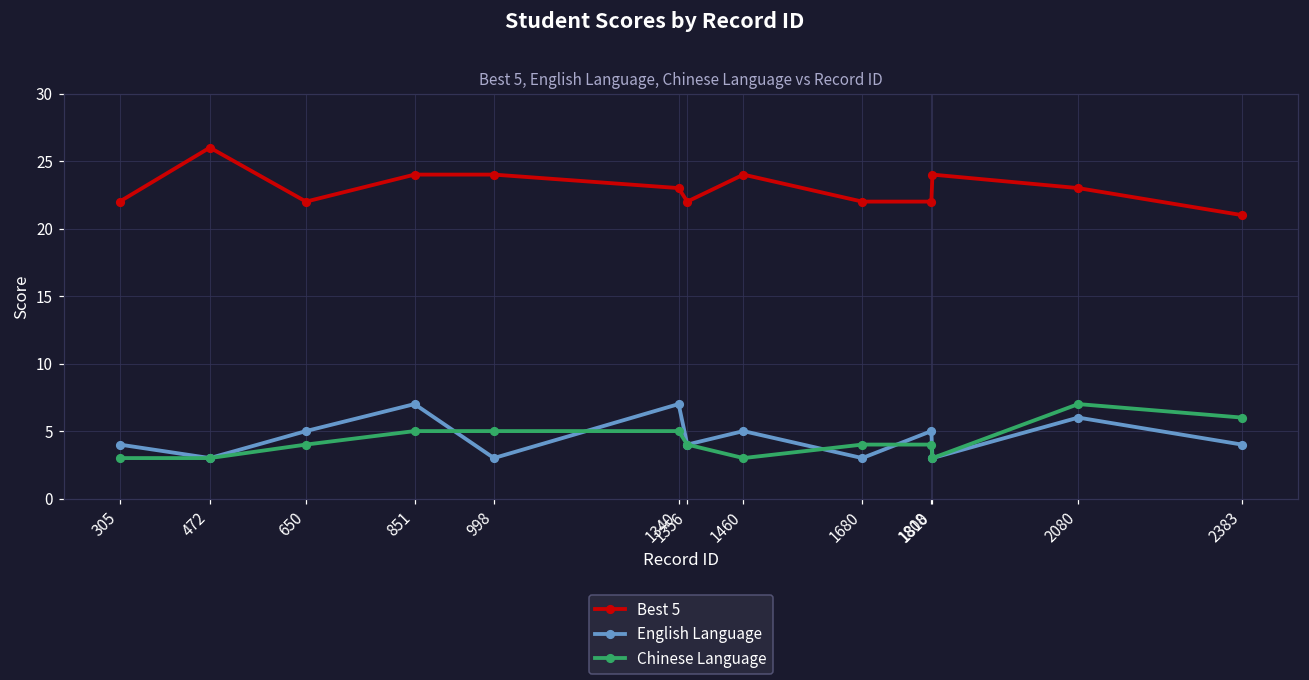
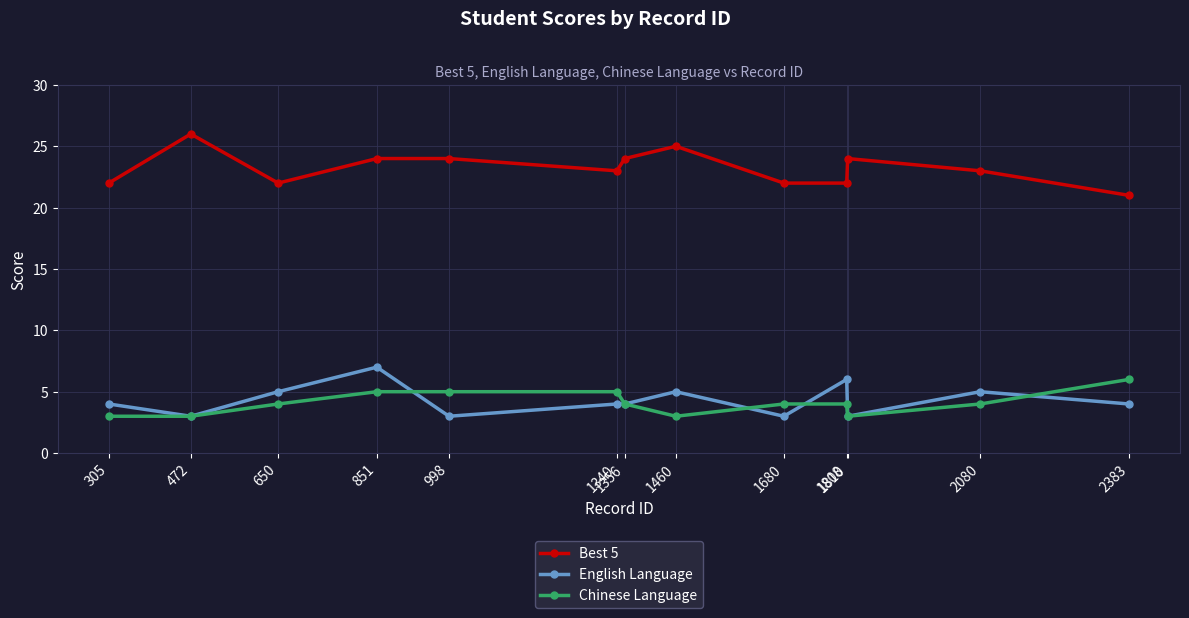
  {
    "Best 5": {
      "305": 22,
      "472": 26,
      "650": 22,
      "851": 24,
      "998": 24,
      "1340": 23,
-     "1356": 22,
-     "1460": 24,
+     "1356": 24,
+     "1460": 25,
      "1680": 22,
      "1808": 22,
      "1810": 24,
      "2080": 23,
      "2383": 21
    },
    "English Language": {
      "305": 4,
      "650": 5,
      "851": 7,
      "998": 3,
-     "1340": 7,
+     "1340": 4,
      "1460": 5,
      "1680": 3,
-     "1808": 5,
-     "2080": 6,
+     "1808": 6,
+     "2080": 5,
      "2383": 4
    },
    "Chinese Language": {
      "305": 3,
      "650": 4,
      "851": 5,
      "998": 5,
      "1340": 5,
      "1460": 3,
      "1680": 4,
      "1808": 4,
-     "2080": 7,
+     "2080": 4,
      "2383": 6
    }
  }
